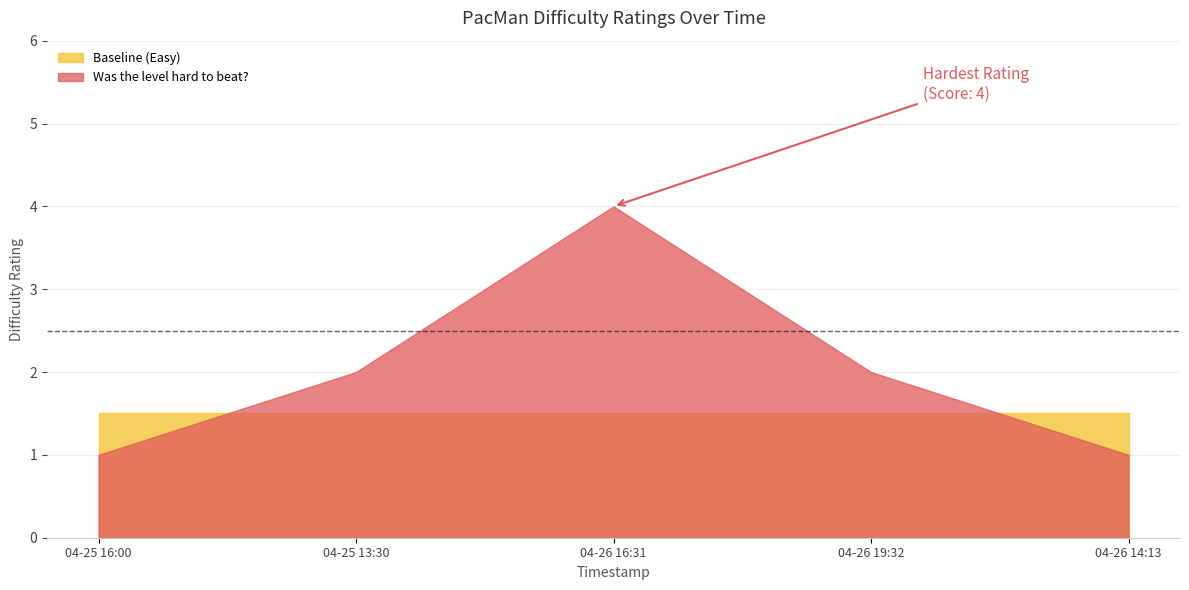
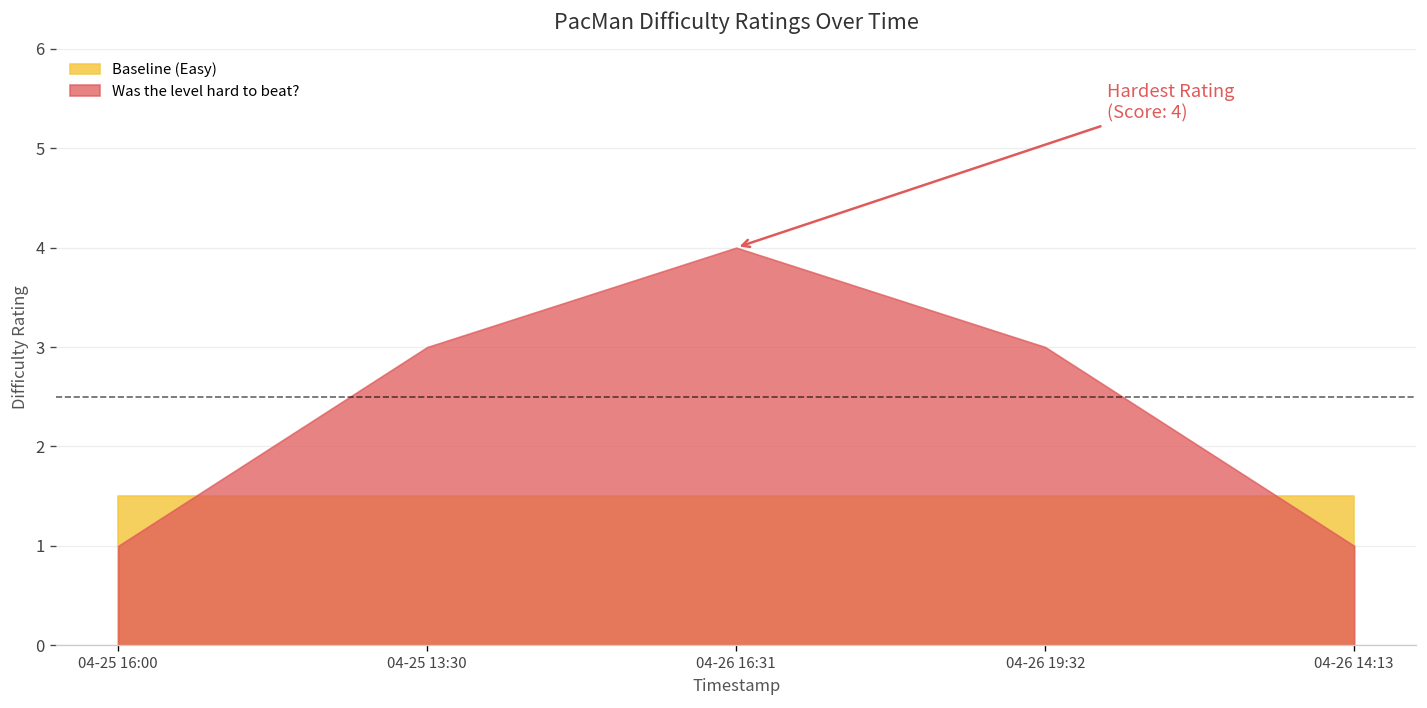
  {
    "Baseline (Easy)": {
      "04-25 16:00": 1.5,
      "04-25 13:30": 1.5,
      "04-26 16:31": 1.5,
      "04-26 19:32": 1.5,
      "04-26 14:13": 1.5
    },
    "Was the level hard to beat?": {
      "04-25 16:00": 1,
-     "04-25 13:30": 2,
-     "04-26 19:32": 2,
+     "04-25 13:30": 3,
+     "04-26 19:32": 3,
      "04-26 14:13": 1
    }
  }
